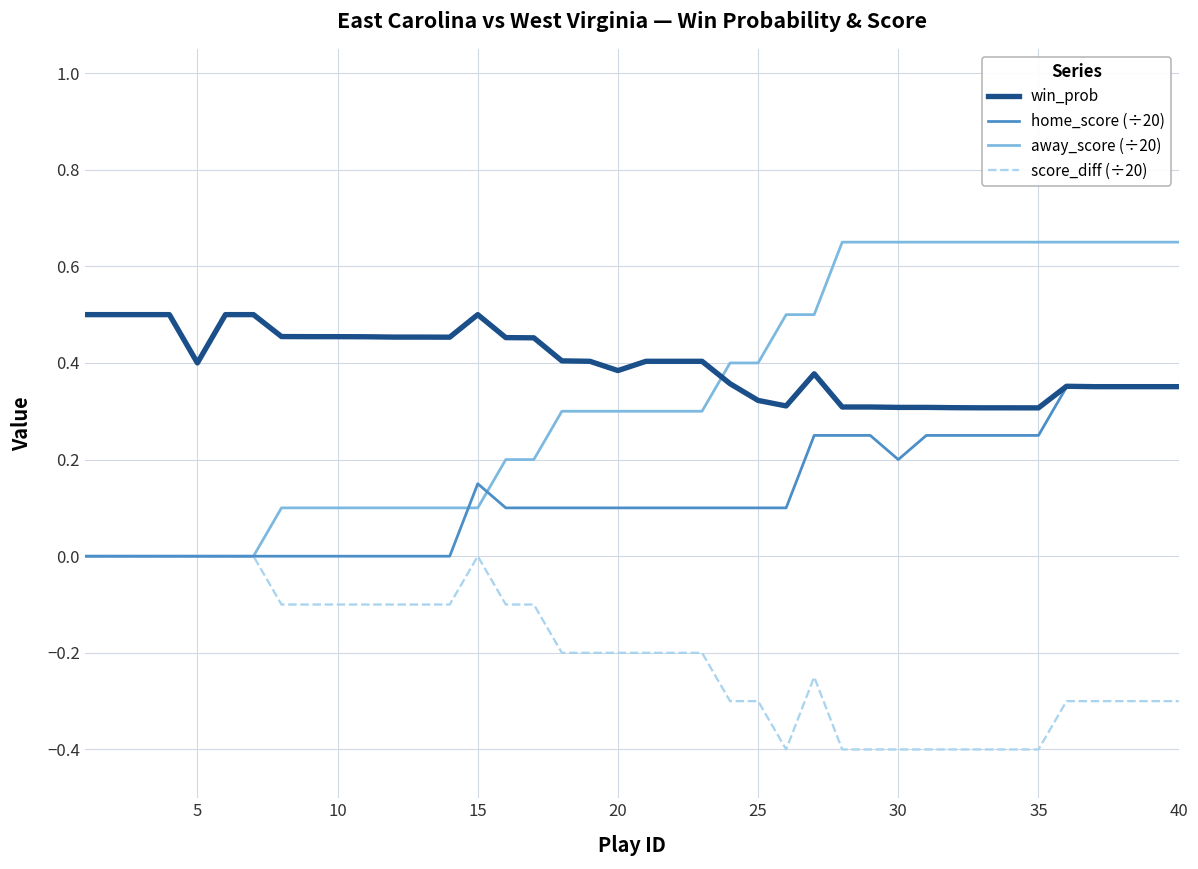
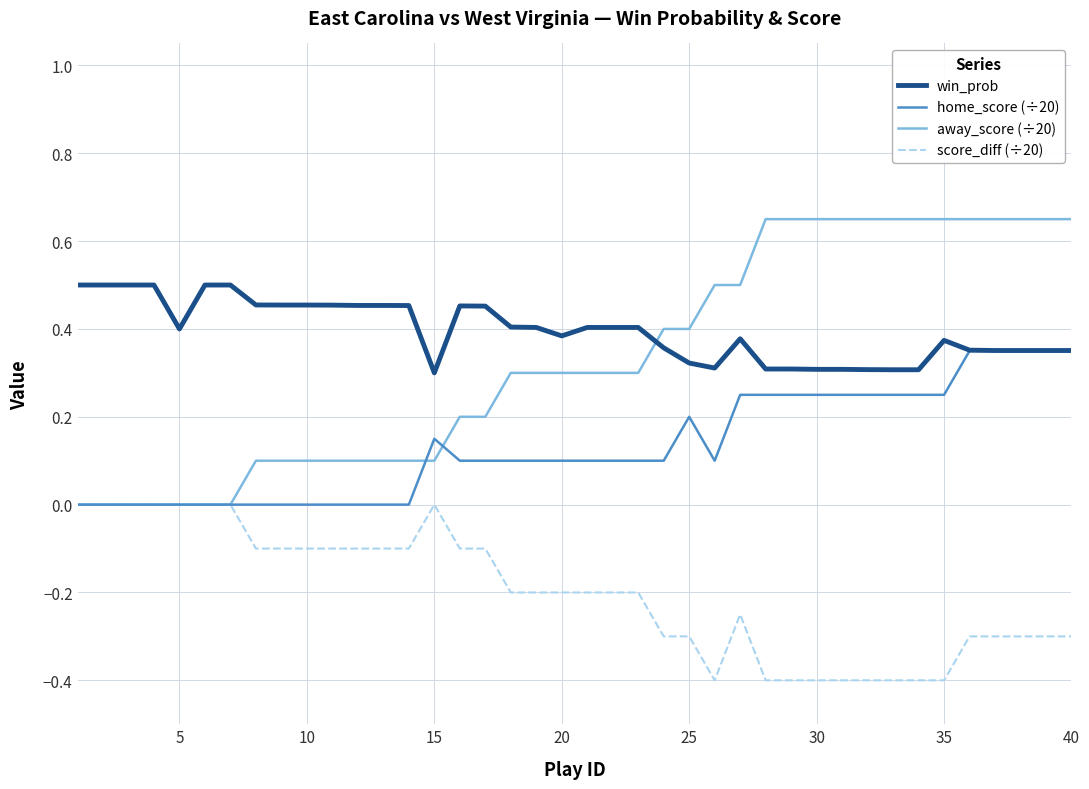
  {
    "win_prob": {
      "5": 0.40,
      "10": 0.45,
-     "15": 0.5,
+     "15": 0.3,
      "20": 0.38,
      "25": 0.32,
      "30": 0.31,
-     "35": 0.31
+     "35": 0.37
    },
    "home_score (÷20)": {
      "10": 0.00,
      "15": 0.15,
      "20": 0.10,
-     "25": 0.10,
-     "30": 0.20,
+     "25": 0.20,
+     "30": 0.25,
      "35": 0.25
    }
  }
